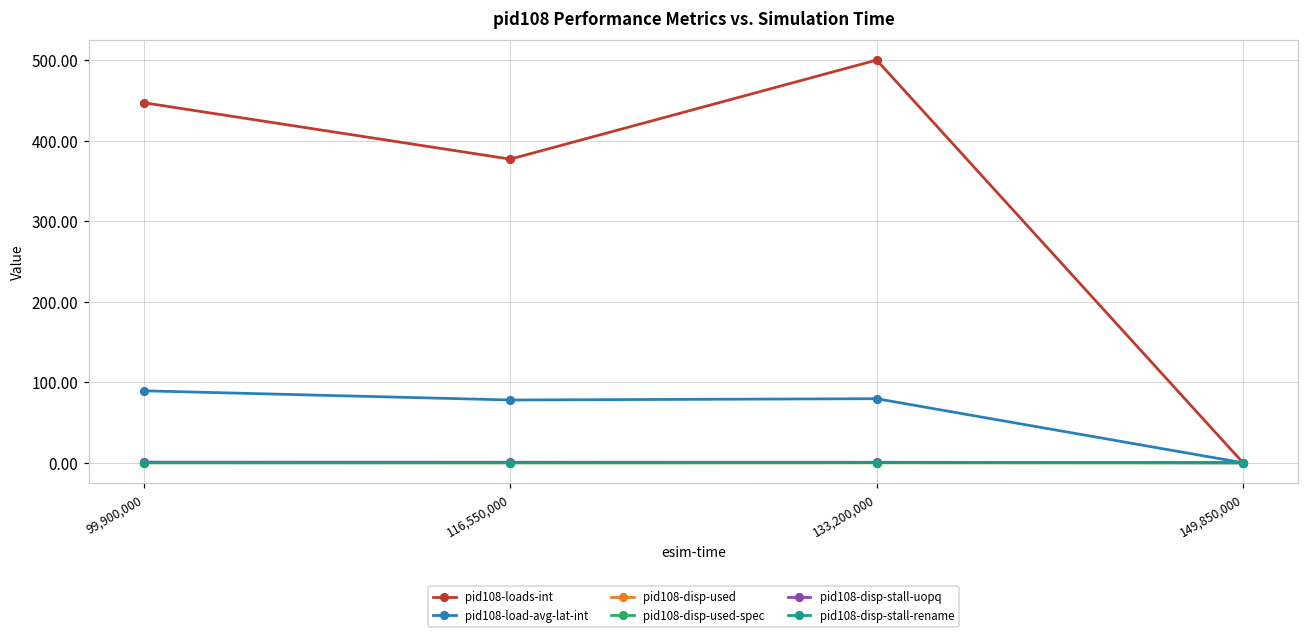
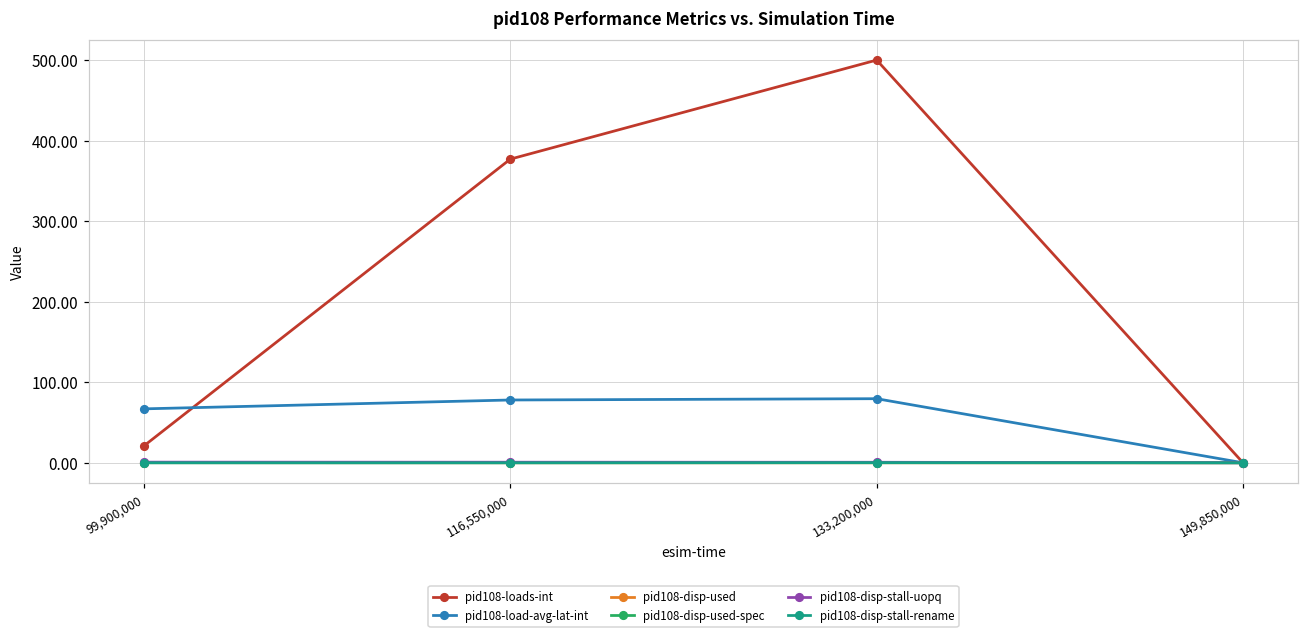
  {
    "pid108-loads-int": {
-     "99,900,000": 450,
+     "99,900,000": 20,
      "116,550,000": 380,
      "133,200,000": 500
    },
    "pid108-load-avg-lat-int": {
-     "99,900,000": 90,
+     "99,900,000": 70,
      "116,550,000": 80,
      "133,200,000": 80
    },
    "pid108-disp-stall-rename": {
      "99,900,000": 0,
      "116,550,000": 0,
      "133,200,000": 0
    }
  }
